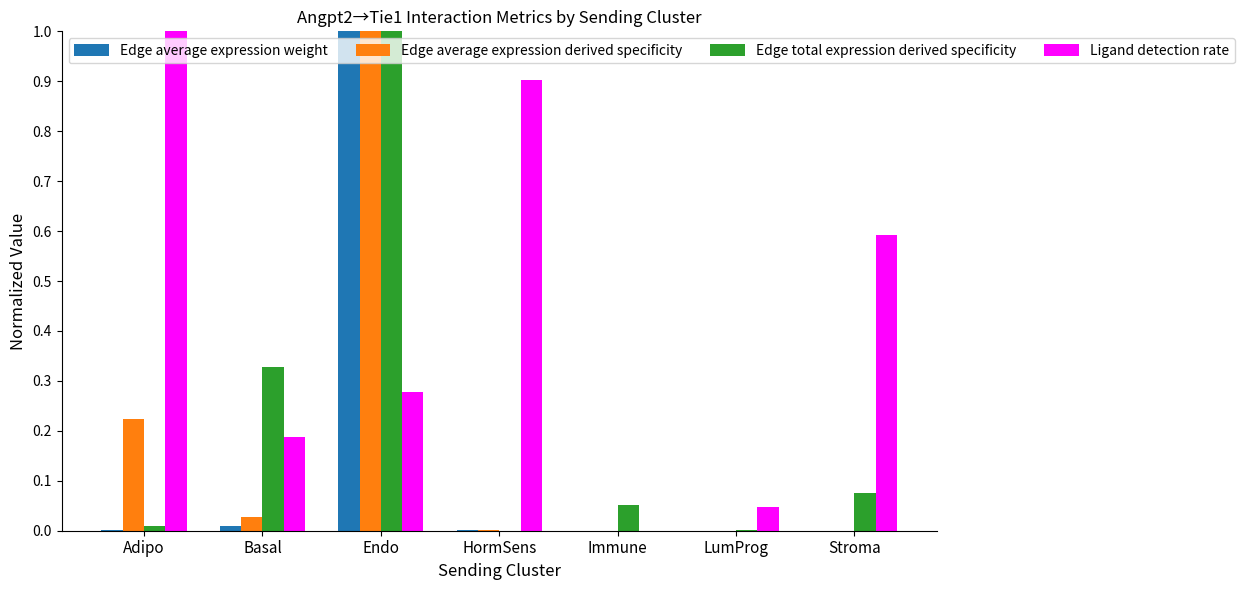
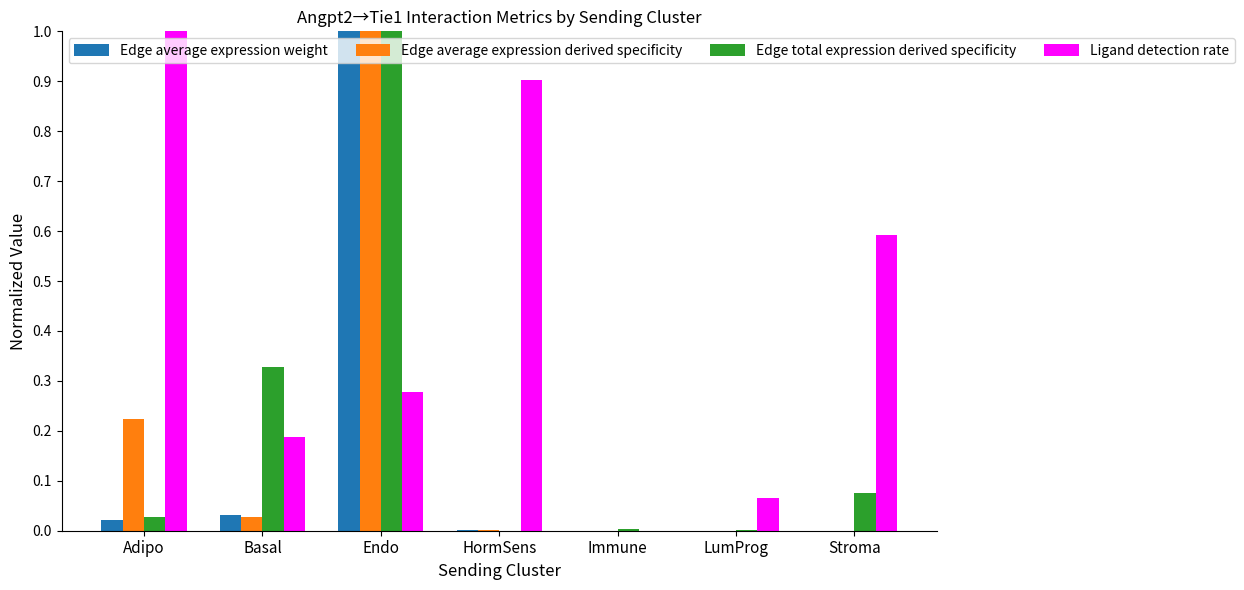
  {
    "Edge average expression weight": {
-     "Adipo": 0.00,
-     "Basal": 0.01,
+     "Adipo": 0.02,
+     "Basal": 0.03,
      "Endo": 1.00,
      "LumProg": 0.00
    },
    "Edge average expression derived specificity": {
      "Adipo": 0.22,
      "Basal": 0.03,
      "Endo": 1.00,
      "LumProg": 0.00
    },
    "Edge total expression derived specificity": {
-     "Adipo": 0.01,
+     "Adipo": 0.03,
      "Basal": 0.33,
      "Endo": 1.00,
      "HormSens": 0.00,
-     "Immune": 0.05,
+     "Immune": 0.00,
      "Stroma": 0.07
    },
    "Ligand detection rate": {
      "Adipo": 1.00,
      "Basal": 0.19,
      "Endo": 0.28,
      "HormSens": 0.90,
      "Immune": 0.00,
-     "LumProg": 0.05,
+     "LumProg": 0.07,
      "Stroma": 0.59
    }
  }
